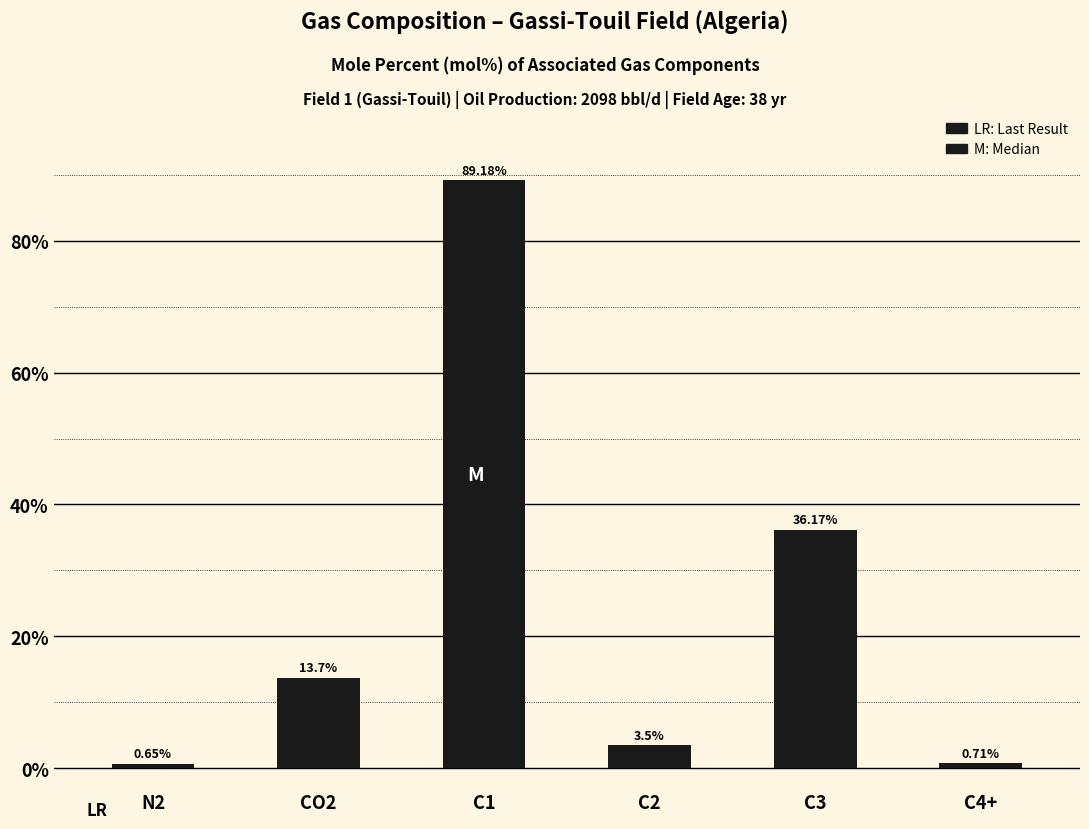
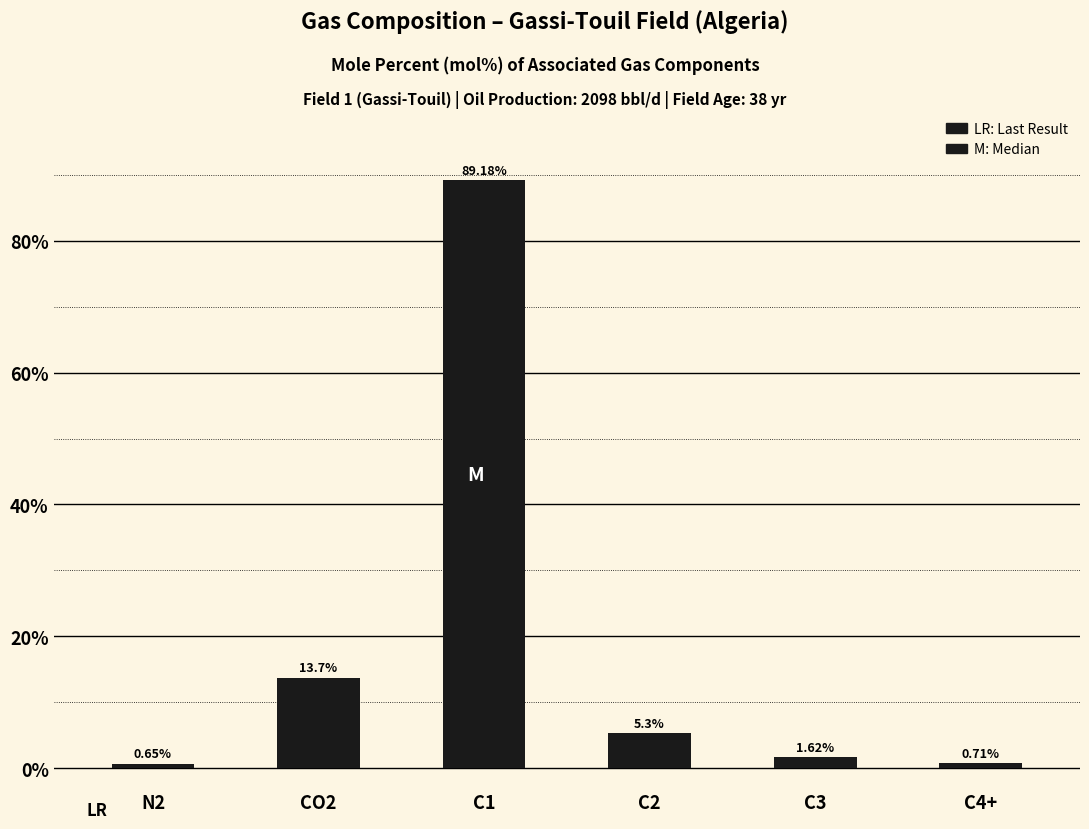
  {
    "N2": "0.65%",
    "CO2": "13.7%",
    "C1": "89.18%",
-   "C2": "3.5%",
-   "C3": "36.17%",
+   "C2": "5.3%",
+   "C3": "1.62%",
    "C4+": "0.71%"
  }
